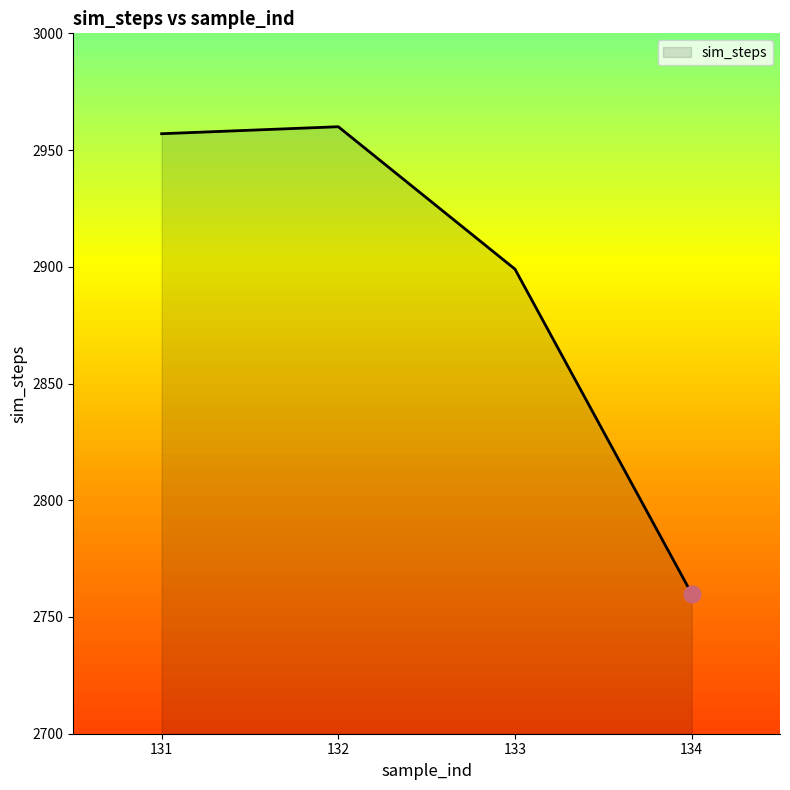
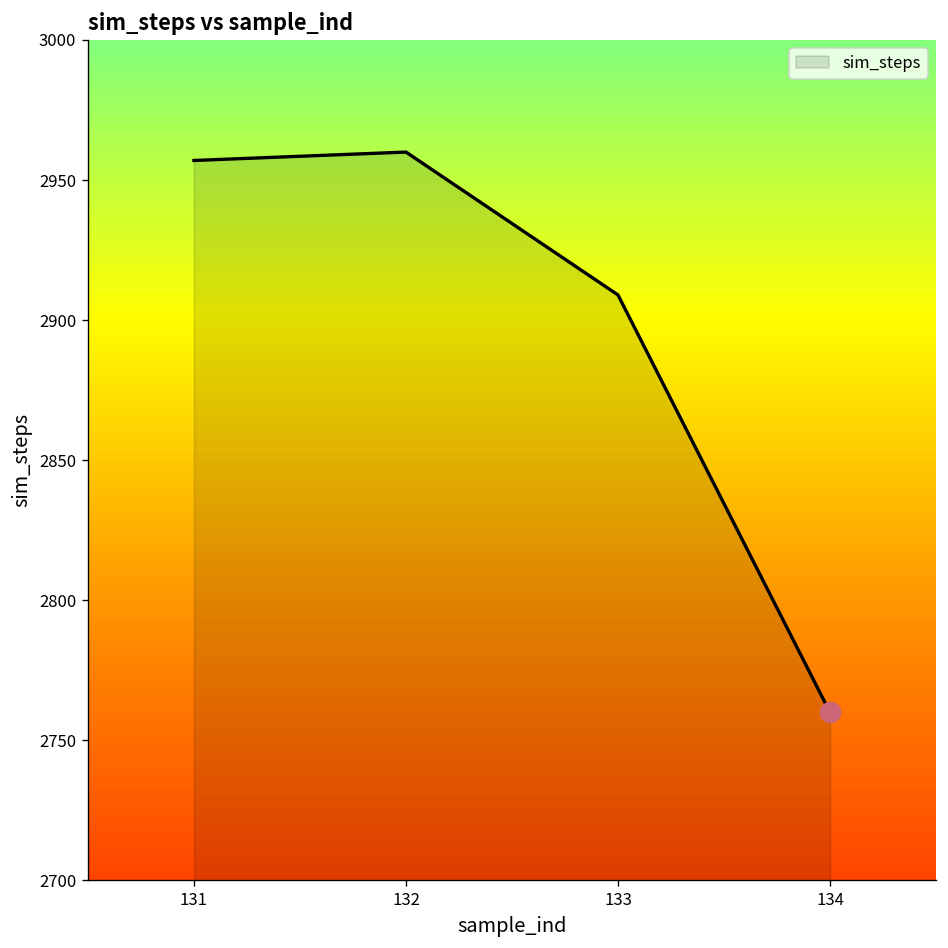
  {
    "sim_steps": {
      "131": 2957,
      "132": 2960,
-     "133": 2899
+     "133": 2909
    }
  }
